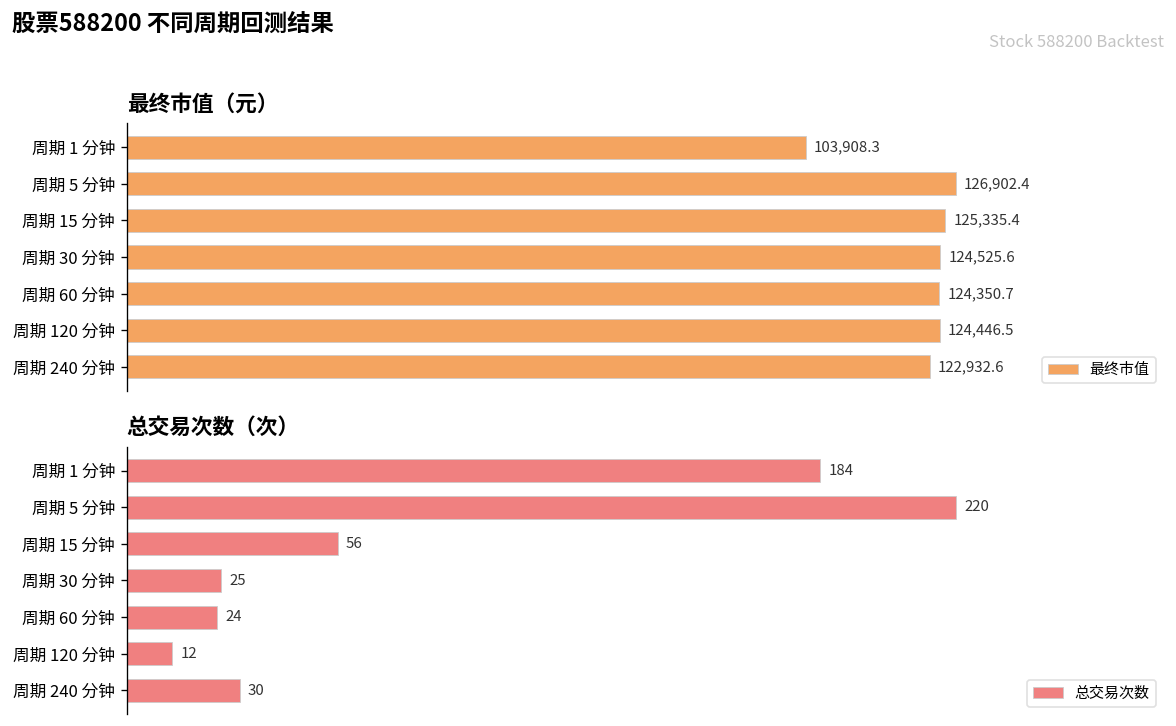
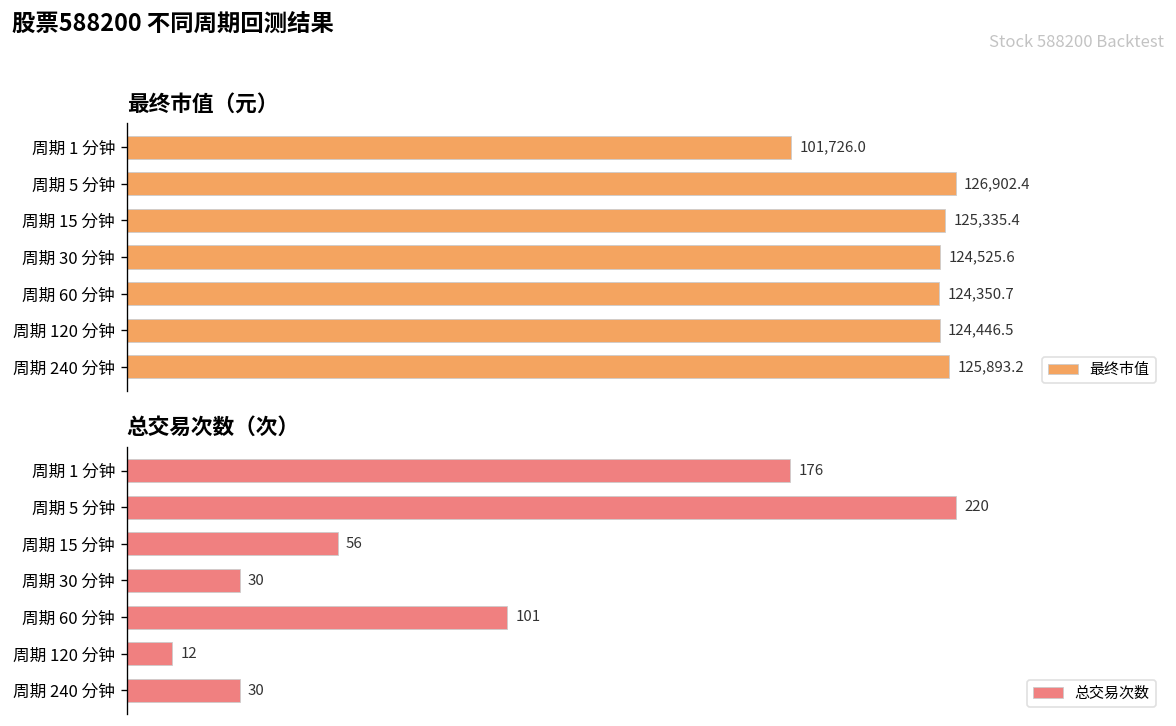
  {
    "最终市值（元）": {
-     "周期 1 分钟": "103,908.3",
+     "周期 1 分钟": "101,726.0",
      "周期 5 分钟": "126,902.4",
      "周期 15 分钟": "125,335.4",
      "周期 30 分钟": "124,525.6",
      "周期 60 分钟": "124,350.7",
      "周期 120 分钟": "124,446.5",
-     "周期 240 分钟": "122,932.6"
+     "周期 240 分钟": "125,893.2"
    },
    "总交易次数（次）": {
-     "周期 1 分钟": "184",
+     "周期 1 分钟": "176",
      "周期 5 分钟": "220",
      "周期 15 分钟": "56",
-     "周期 30 分钟": "25",
-     "周期 60 分钟": "24",
+     "周期 30 分钟": "30",
+     "周期 60 分钟": "101",
      "周期 120 分钟": "12",
      "周期 240 分钟": "30"
    }
  }
